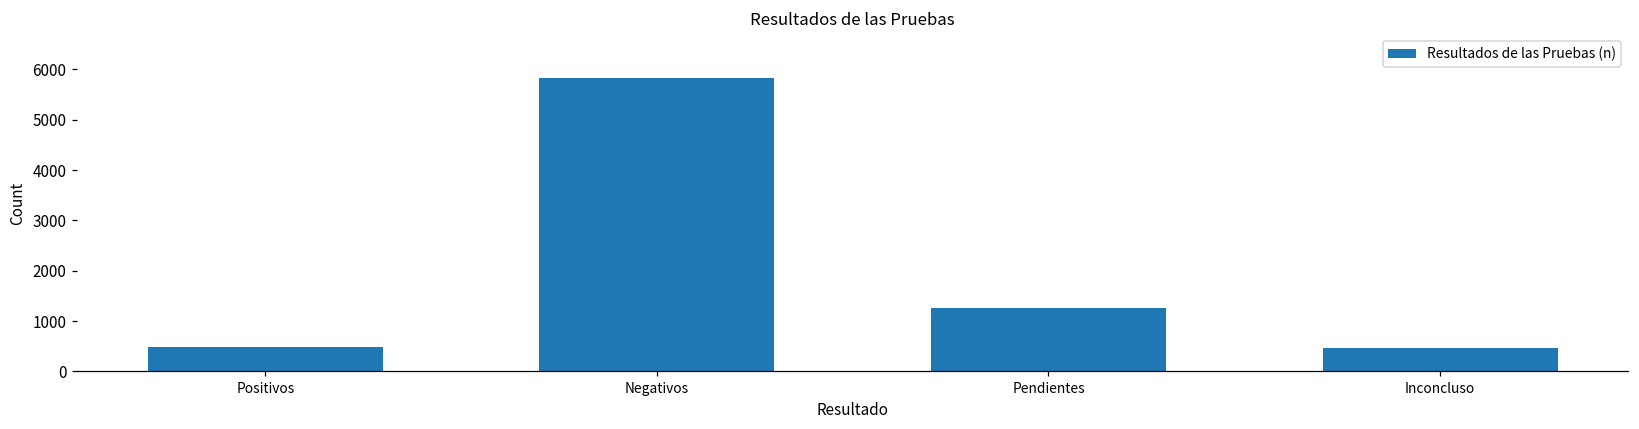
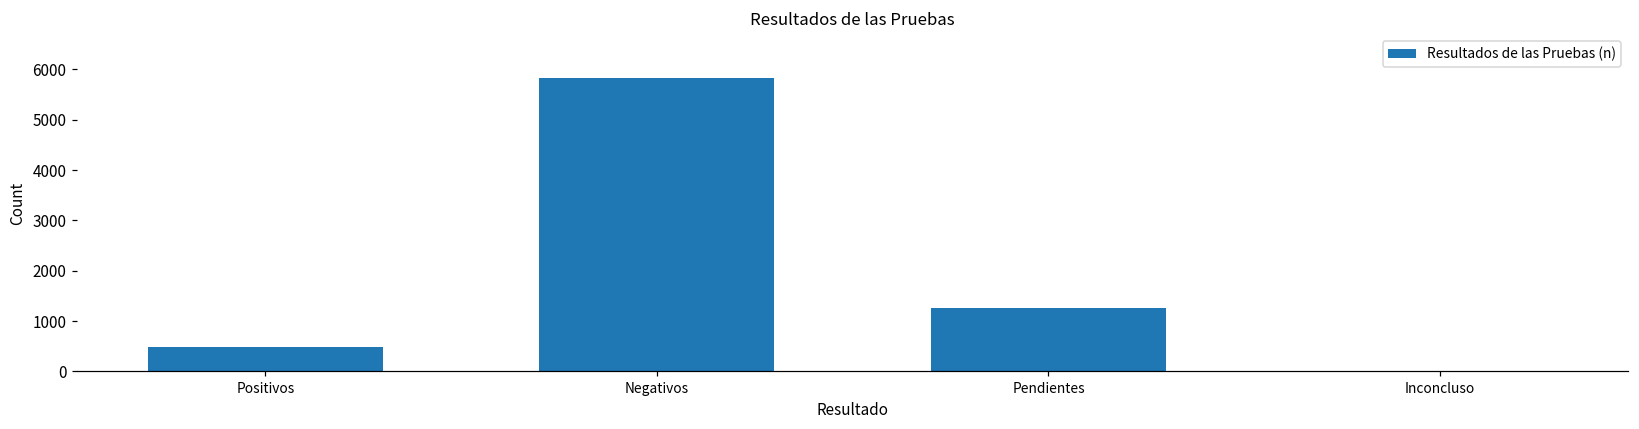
  {
    "Positivos": 500,
    "Negativos": 5800,
    "Pendientes": 1300,
-   "Inconcluso": 500
+   "Inconcluso": 0
  }
